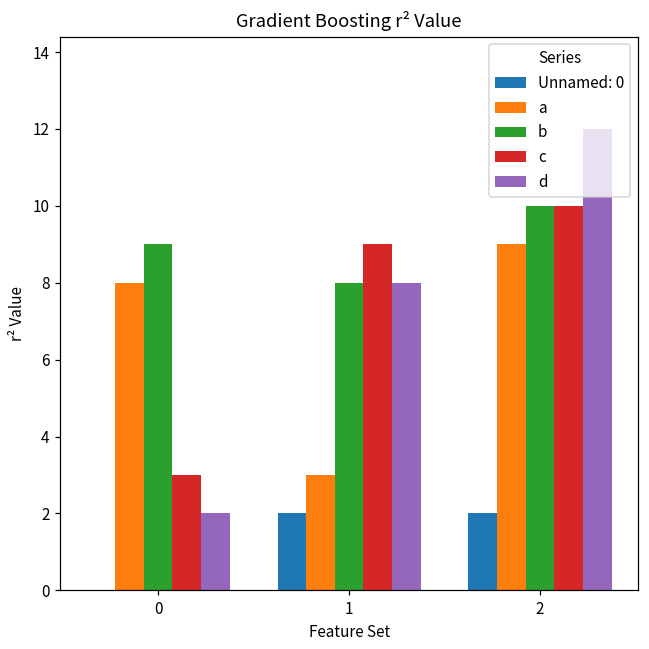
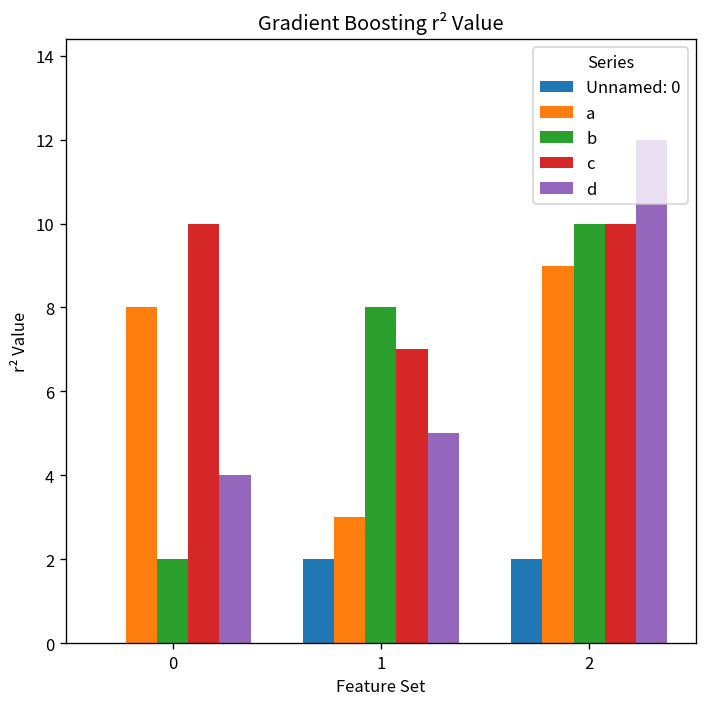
  {
    "Unnamed: 0": {
      "0": 0,
      "1": 2,
      "2": 2
    },
    "a": {
      "0": 8,
      "1": 3,
      "2": 9
    },
    "b": {
-     "0": 9,
+     "0": 2,
      "1": 8,
      "2": 10
    },
    "c": {
-     "0": 3,
-     "1": 9,
+     "0": 10,
+     "1": 7,
      "2": 10
    },
    "d": {
-     "0": 2,
-     "1": 8
+     "0": 4,
+     "1": 5
    }
  }
